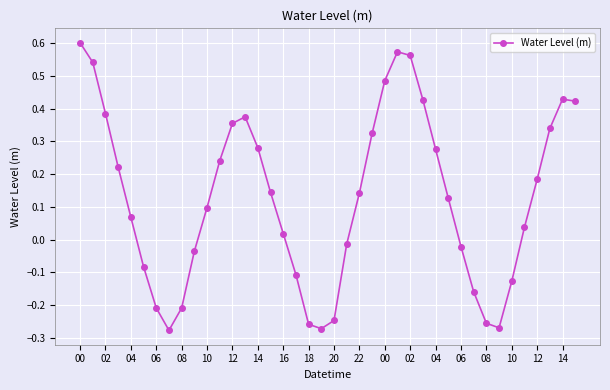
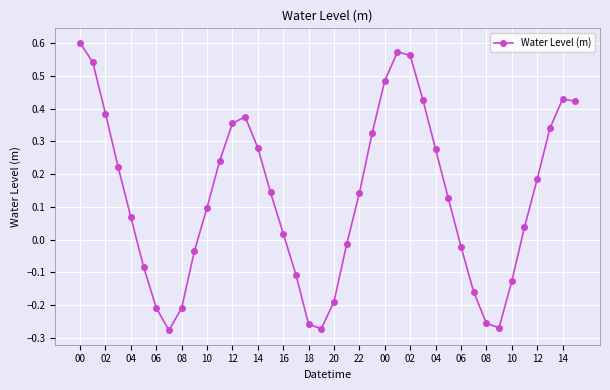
  {
    "16": 0.02,
    "18": -0.26,
-   "20": -0.25,
+   "20": -0.19,
    "22": 0.14
  }
